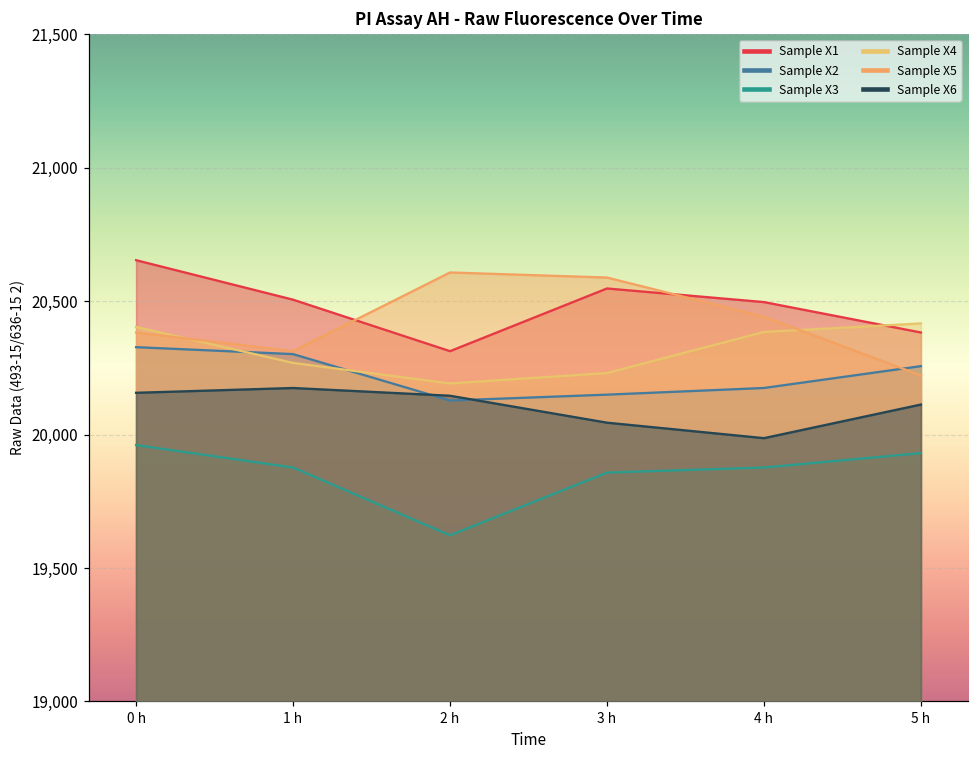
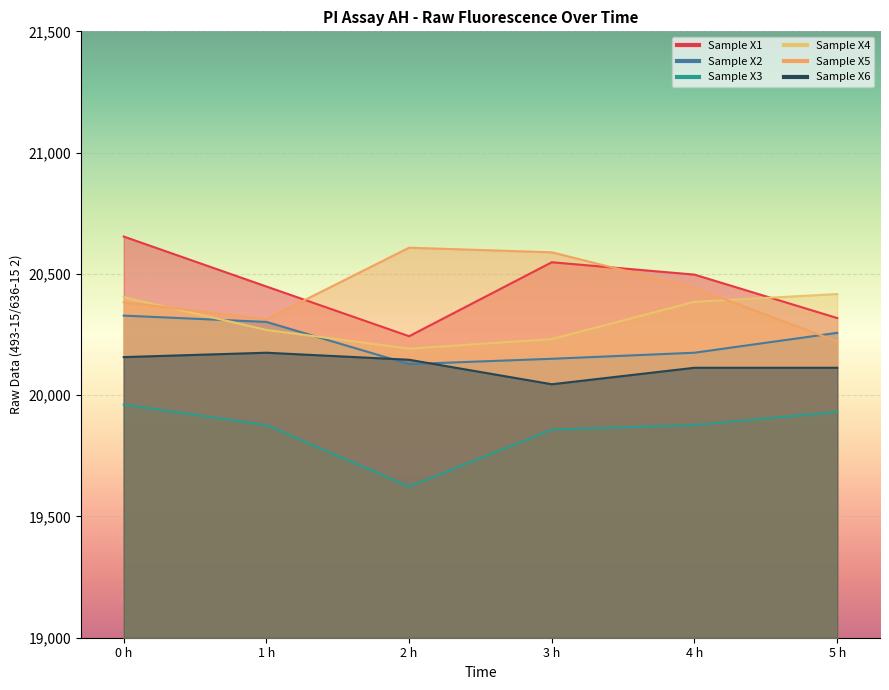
  {
    "Sample X1": {
      "0 h": "20,650",
-     "1 h": "20,510",
-     "2 h": "20,310",
+     "1 h": "20,450",
+     "2 h": "20,240",
      "3 h": "20,550",
      "4 h": "20,500",
-     "5 h": "20,380"
+     "5 h": "20,320"
    },
    "Sample X6": {
      "0 h": "20,160",
      "1 h": "20,180",
      "2 h": "20,150",
      "3 h": "20,050",
-     "4 h": "19,990",
+     "4 h": "20,110",
      "5 h": "20,110"
    }
  }
